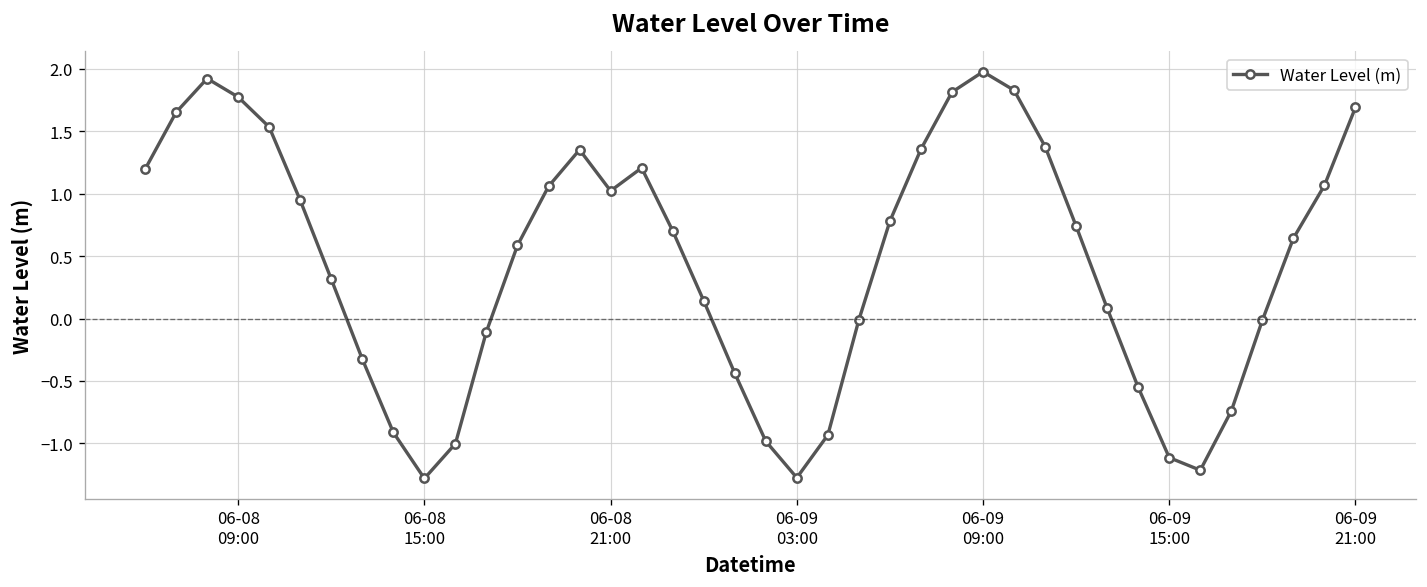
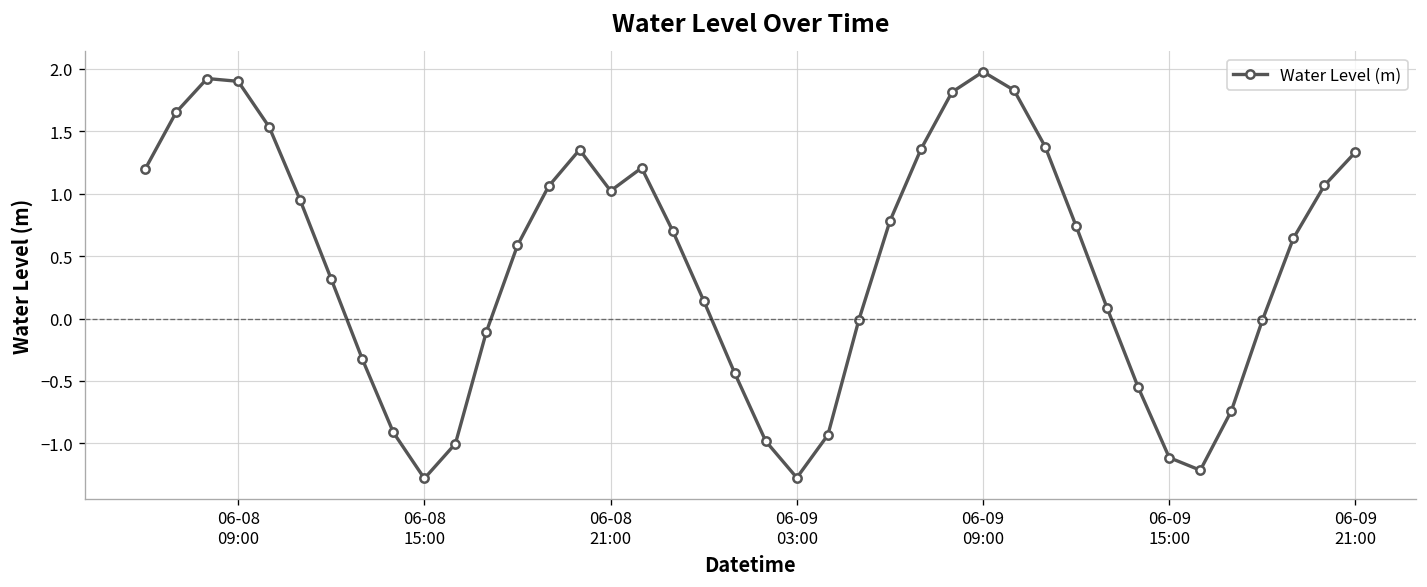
  {
-   "06-08 09:00": 1.77,
+   "06-08 09:00": 1.90,
    "06-08 15:00": -1.28,
    "06-08 21:00": 1.02,
    "06-09 03:00": -1.28,
    "06-09 09:00": 1.98,
    "06-09 15:00": -1.11,
-   "06-09 21:00": 1.69
+   "06-09 21:00": 1.33
  }
